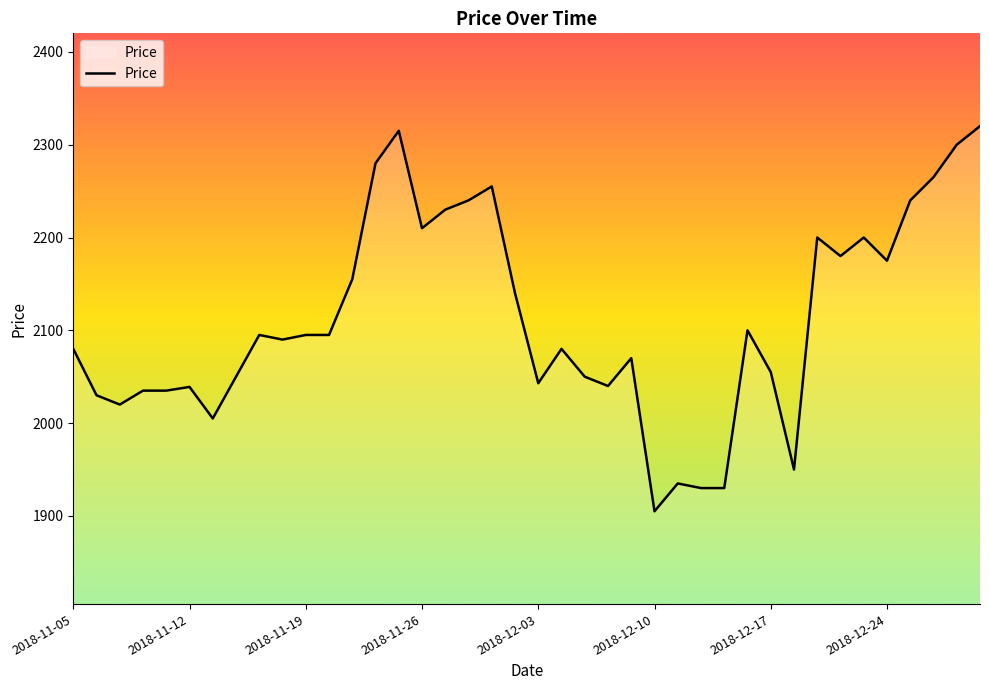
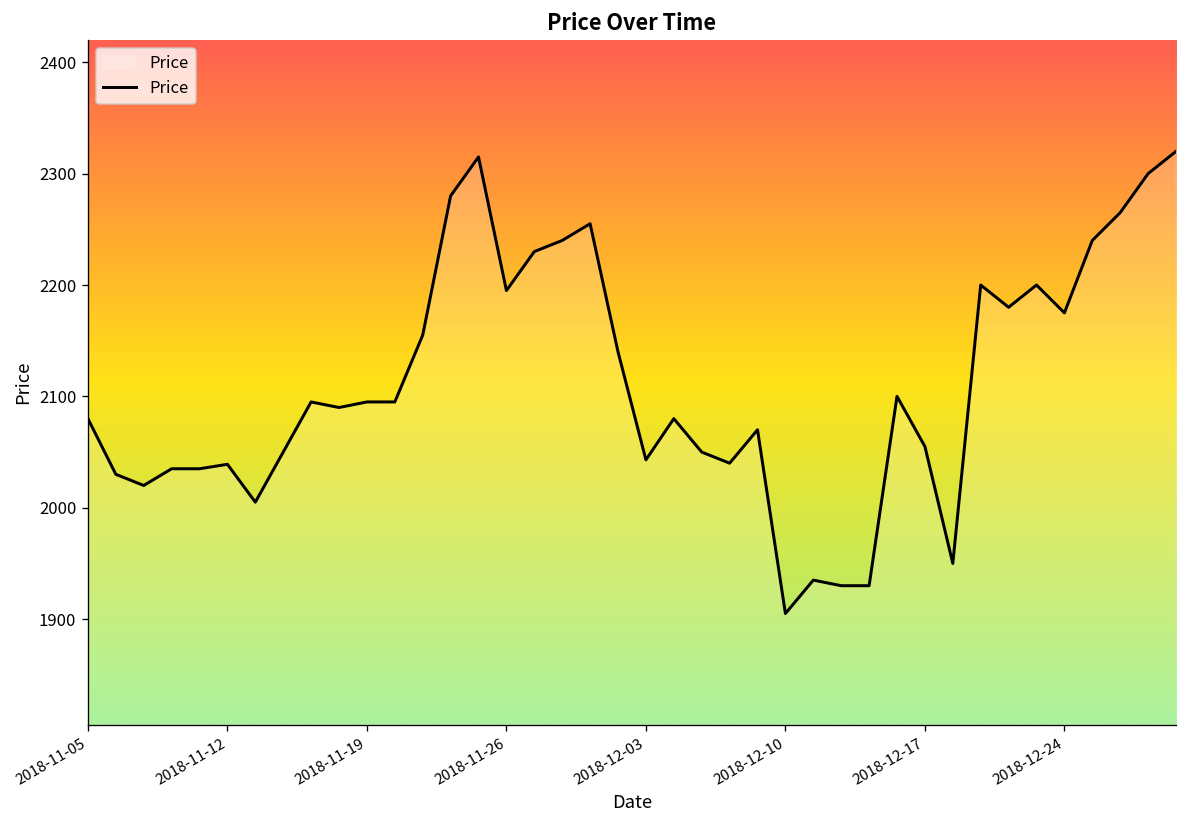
  {
    "2018-11-05": 2080,
    "2018-11-12": 2040,
    "2018-11-19": 2100,
-   "2018-11-26": 2210,
+   "2018-11-26": 2200,
    "2018-12-03": 2040,
    "2018-12-10": 1910,
    "2018-12-17": 2060,
    "2018-12-24": 2180
  }
